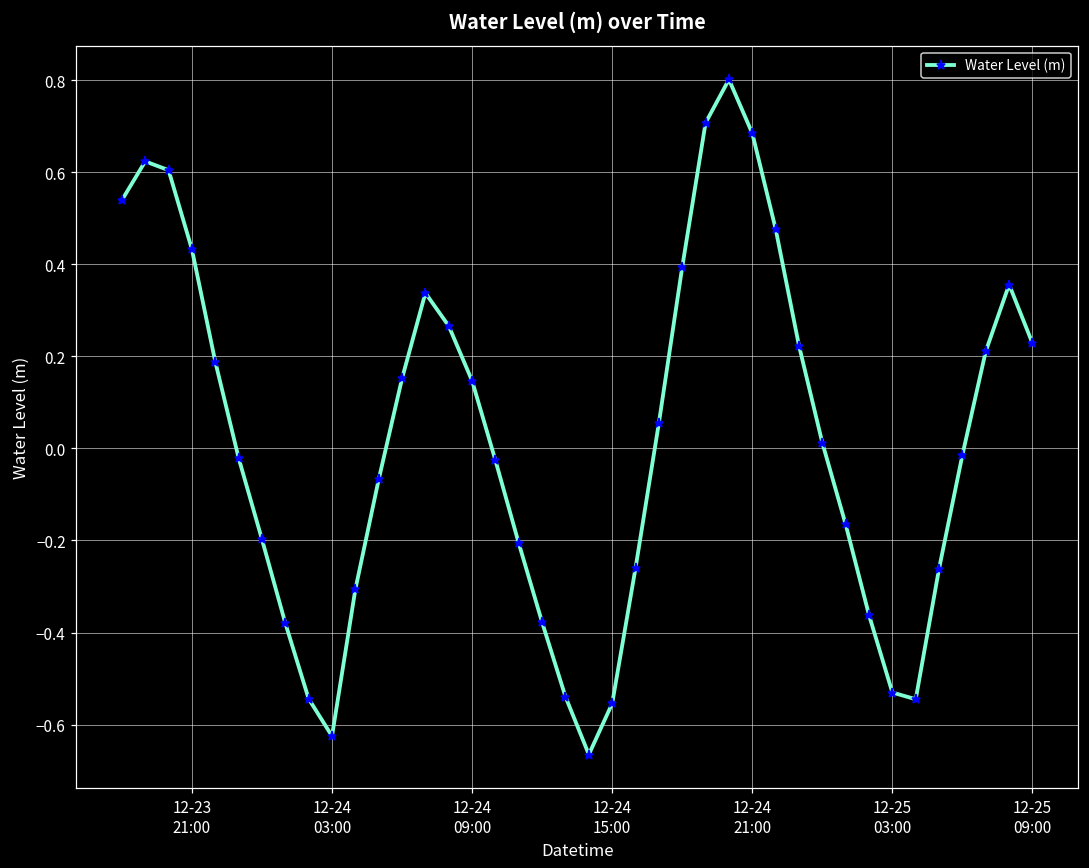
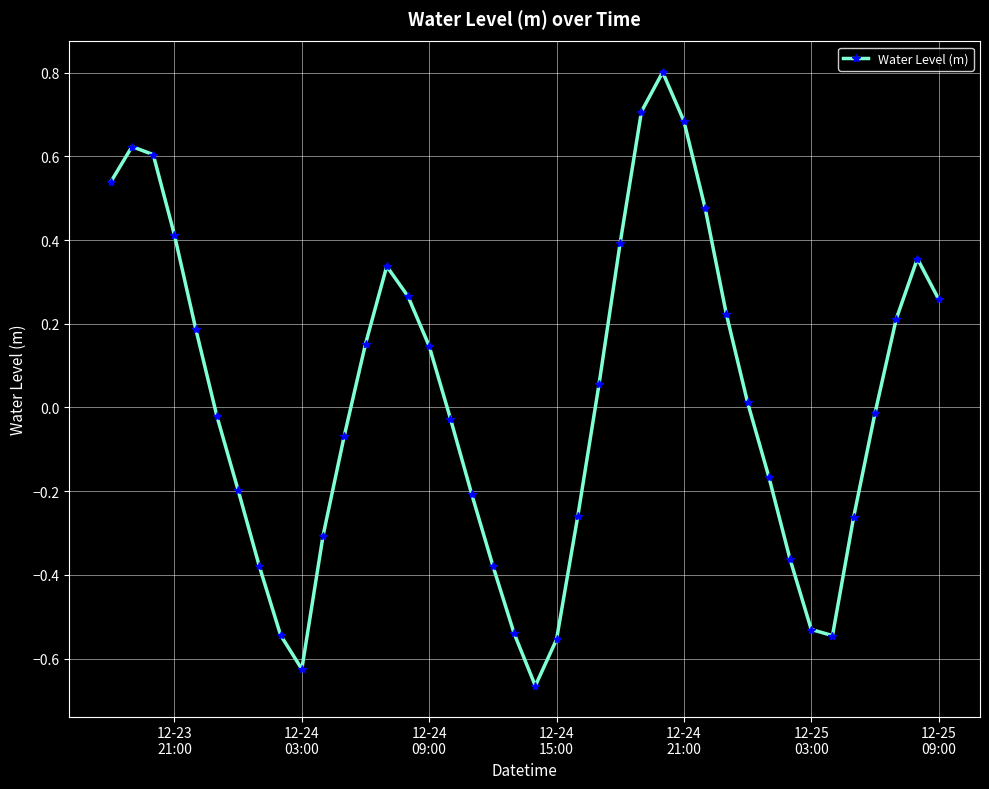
  {
-   "12-23 21:00": 0.43,
+   "12-23 21:00": 0.41,
    "12-24 03:00": -0.63,
    "12-24 09:00": 0.15,
    "12-24 15:00": -0.55,
    "12-24 21:00": 0.68,
    "12-25 03:00": -0.53,
-   "12-25 09:00": 0.23
+   "12-25 09:00": 0.26
  }
